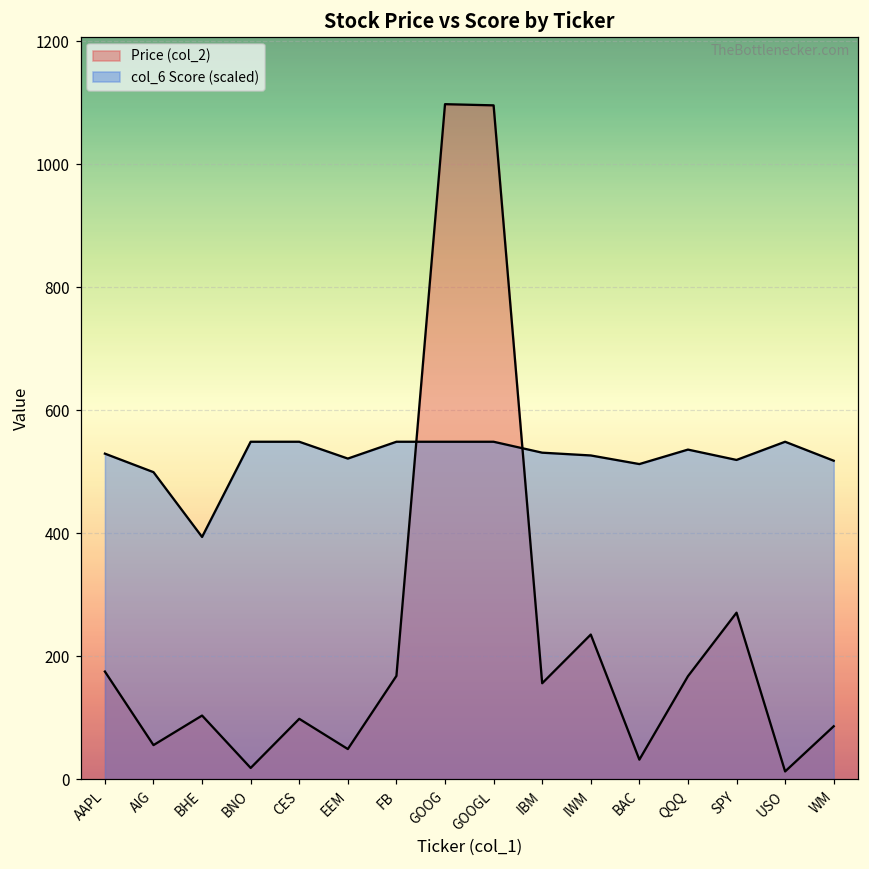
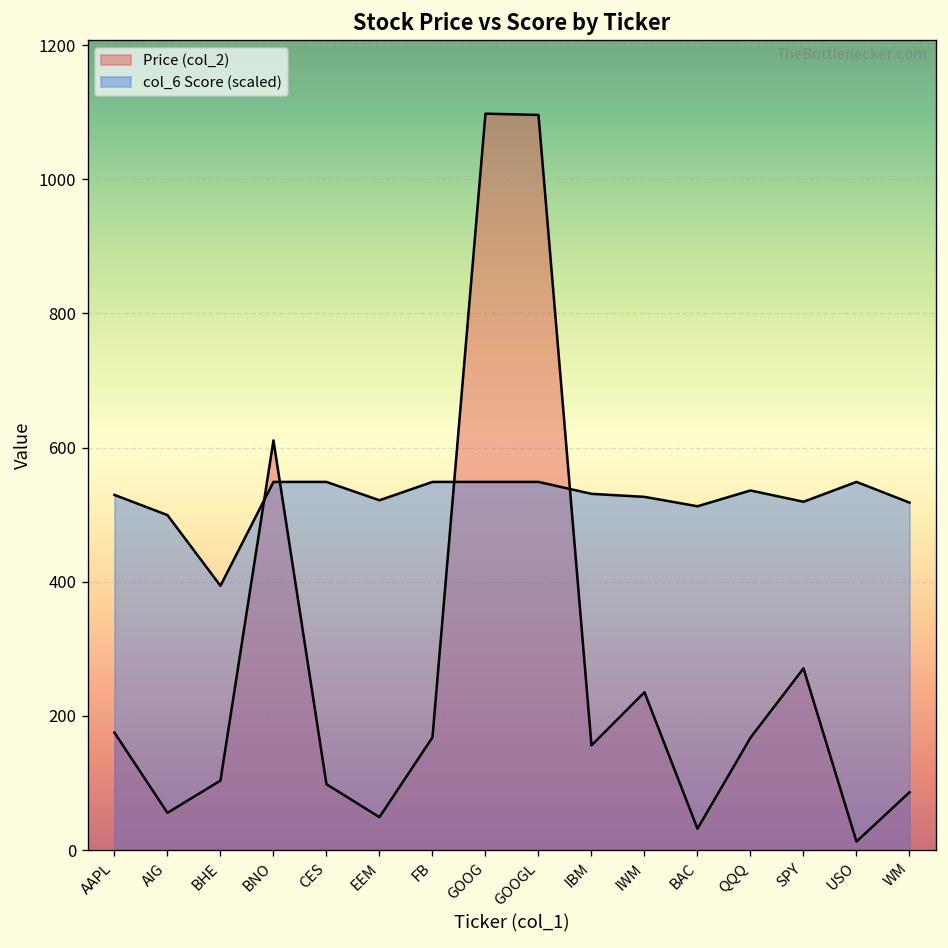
  {
    "Price (col_2)": {
      "AAPL": 180,
      "AIG": 60,
      "BHE": 100,
-     "BNO": 20,
+     "BNO": 610,
      "CES": 100,
      "EEM": 50,
      "FB": 170,
      "GOOG": 1100,
      "GOOGL": 1100,
      "IBM": 160,
      "IWM": 240,
      "BAC": 30,
      "QQQ": 170,
      "SPY": 270,
      "USO": 10,
      "WM": 90
    },
    "col_6 Score (scaled)": {
      "AAPL": 530,
      "AIG": 500,
      "BHE": 390,
      "BNO": 550,
      "CES": 550,
      "EEM": 520,
      "FB": 550,
      "GOOG": 550,
      "GOOGL": 550,
      "IBM": 530,
      "IWM": 530,
      "BAC": 510,
      "QQQ": 540,
      "SPY": 520,
      "USO": 550,
      "WM": 520
    }
  }
